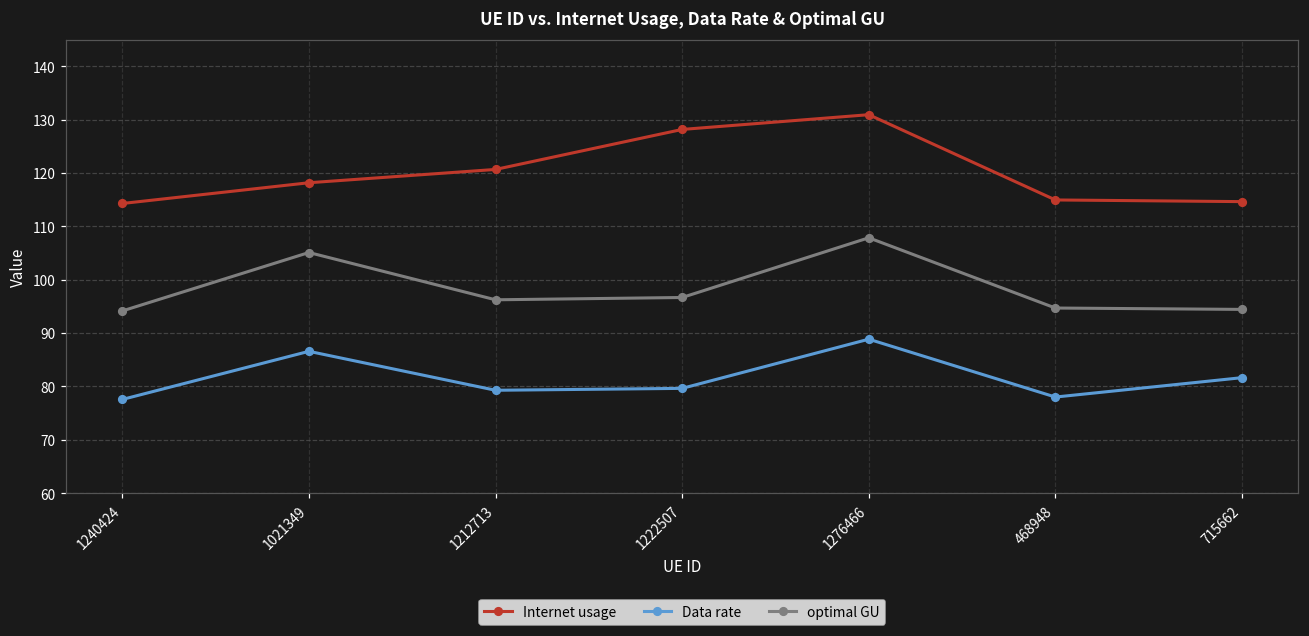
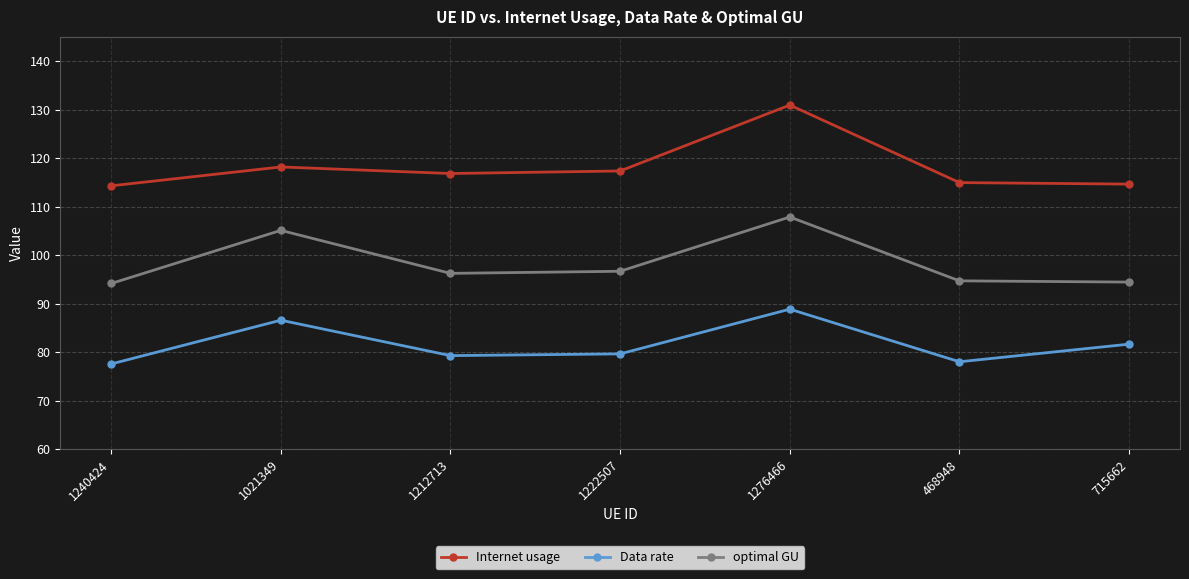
  {
    "Internet usage": {
      "1240424": 114,
      "1021349": 118,
-     "1212713": 121,
-     "1222507": 128,
+     "1212713": 117,
+     "1222507": 117,
      "1276466": 131,
      "468948": 115,
      "715662": 115
    },
    "Data rate": {
      "1240424": 78,
      "1021349": 87,
      "1212713": 79,
      "1222507": 80,
      "1276466": 89,
      "468948": 78,
      "715662": 82
    },
    "optimal GU": {
      "1240424": 94,
      "1021349": 105,
      "1212713": 96,
      "1222507": 97,
      "1276466": 108,
      "468948": 95,
      "715662": 94
    }
  }
